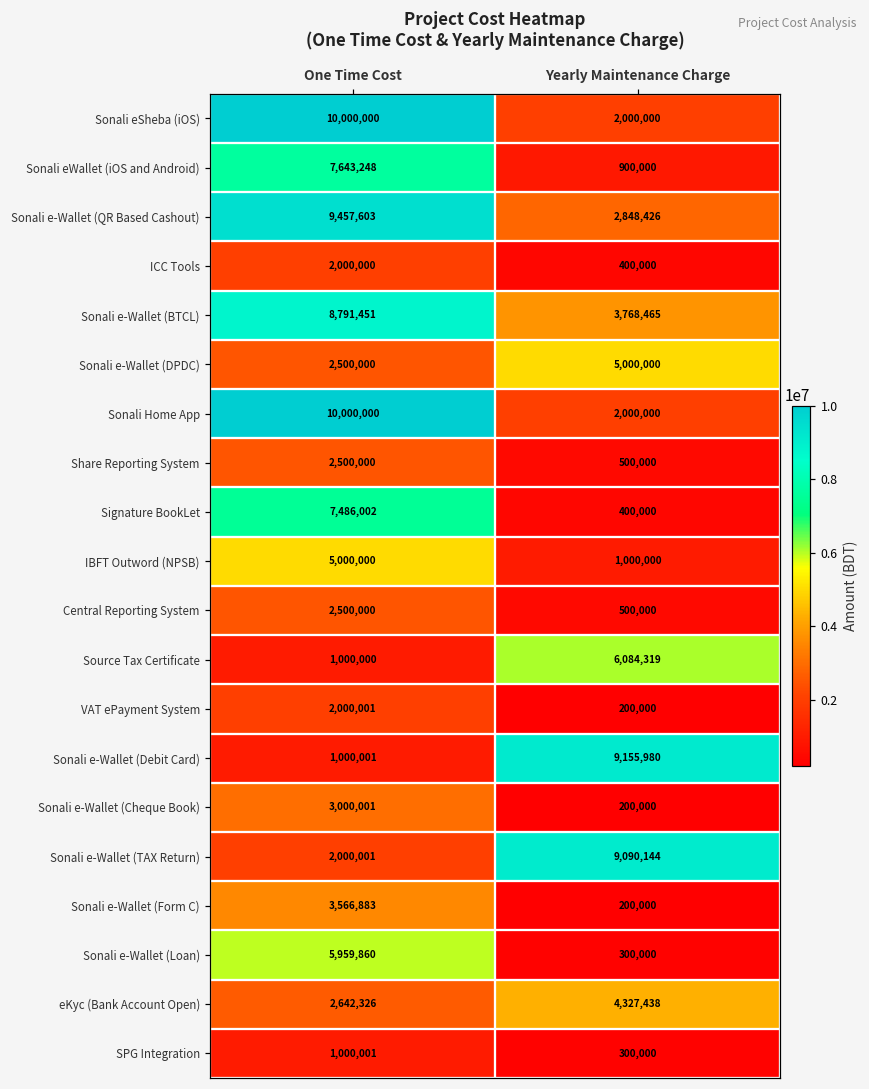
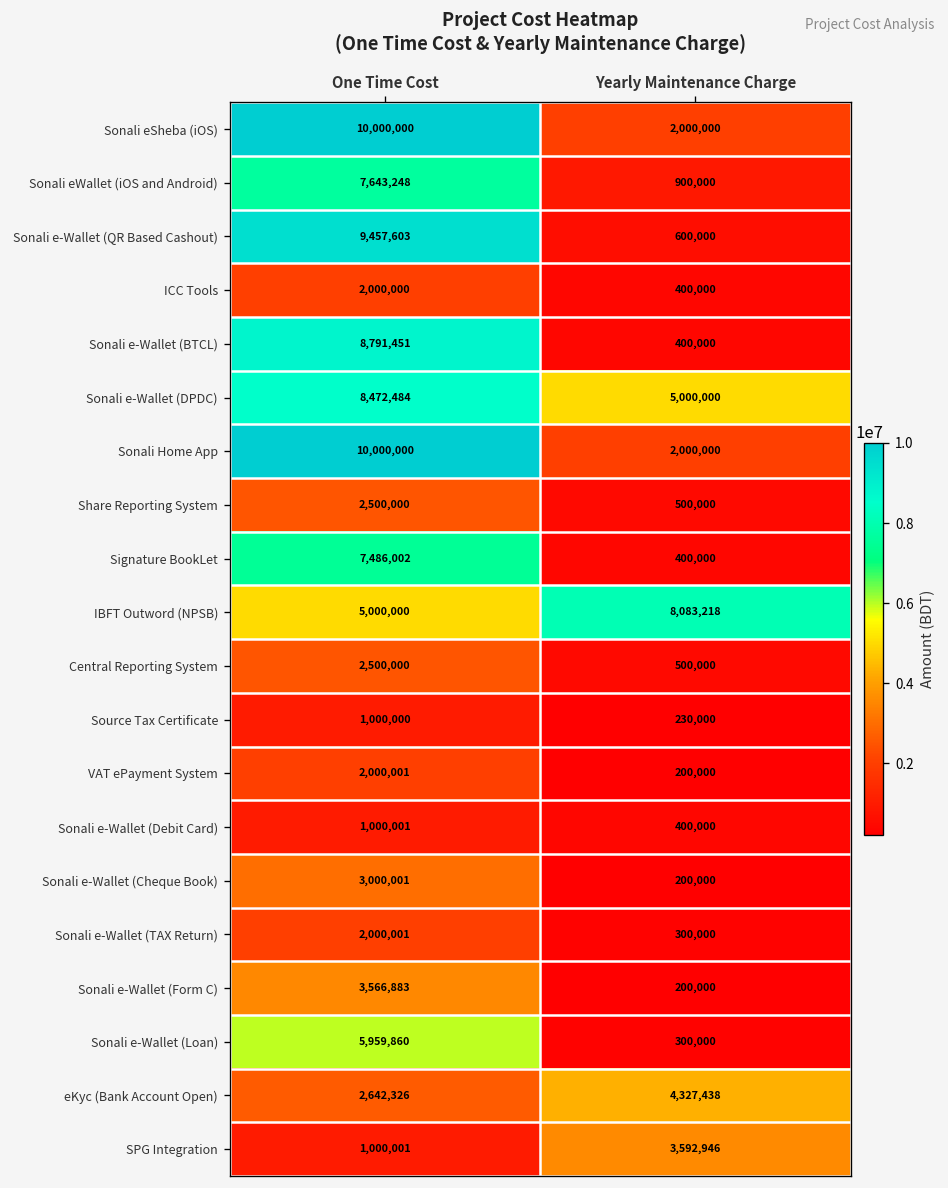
  {
    "Sonali eSheba (iOS)": {
      "One Time Cost": "10,000,000",
      "Yearly Maintenance Charge": "2,000,000"
    },
    "Sonali eWallet (iOS and Android)": {
      "One Time Cost": "7,643,248",
      "Yearly Maintenance Charge": "900,000"
    },
    "Sonali e-Wallet (QR Based Cashout)": {
      "One Time Cost": "9,457,603",
-     "Yearly Maintenance Charge": "2,848,426"
+     "Yearly Maintenance Charge": "600,000"
    },
    "ICC Tools": {
      "One Time Cost": "2,000,000",
      "Yearly Maintenance Charge": "400,000"
    },
    "Sonali e-Wallet (BTCL)": {
      "One Time Cost": "8,791,451",
-     "Yearly Maintenance Charge": "3,768,465"
+     "Yearly Maintenance Charge": "400,000"
    },
    "Sonali e-Wallet (DPDC)": {
-     "One Time Cost": "2,500,000",
+     "One Time Cost": "8,472,484",
      "Yearly Maintenance Charge": "5,000,000"
    },
    "Sonali Home App": {
      "One Time Cost": "10,000,000",
      "Yearly Maintenance Charge": "2,000,000"
    },
    "Share Reporting System": {
      "One Time Cost": "2,500,000",
      "Yearly Maintenance Charge": "500,000"
    },
    "Signature BookLet": {
      "One Time Cost": "7,486,002",
      "Yearly Maintenance Charge": "400,000"
    },
    "IBFT Outword (NPSB)": {
      "One Time Cost": "5,000,000",
-     "Yearly Maintenance Charge": "1,000,000"
+     "Yearly Maintenance Charge": "8,083,218"
    },
    "Central Reporting System": {
      "One Time Cost": "2,500,000",
      "Yearly Maintenance Charge": "500,000"
    },
    "Source Tax Certificate": {
      "One Time Cost": "1,000,000",
-     "Yearly Maintenance Charge": "6,084,319"
+     "Yearly Maintenance Charge": "230,000"
    },
    "VAT ePayment System": {
      "One Time Cost": "2,000,001",
      "Yearly Maintenance Charge": "200,000"
    },
    "Sonali e-Wallet (Debit Card)": {
      "One Time Cost": "1,000,001",
-     "Yearly Maintenance Charge": "9,155,980"
+     "Yearly Maintenance Charge": "400,000"
    },
    "Sonali e-Wallet (Cheque Book)": {
      "One Time Cost": "3,000,001",
      "Yearly Maintenance Charge": "200,000"
    },
    "Sonali e-Wallet (TAX Return)": {
      "One Time Cost": "2,000,001",
-     "Yearly Maintenance Charge": "9,090,144"
+     "Yearly Maintenance Charge": "300,000"
    },
    "Sonali e-Wallet (Form C)": {
      "One Time Cost": "3,566,883",
      "Yearly Maintenance Charge": "200,000"
    },
    "Sonali e-Wallet (Loan)": {
      "One Time Cost": "5,959,860",
      "Yearly Maintenance Charge": "300,000"
    },
    "eKyc (Bank Account Open)": {
      "One Time Cost": "2,642,326",
      "Yearly Maintenance Charge": "4,327,438"
    },
    "SPG Integration": {
      "One Time Cost": "1,000,001",
-     "Yearly Maintenance Charge": "300,000"
+     "Yearly Maintenance Charge": "3,592,946"
    }
  }
